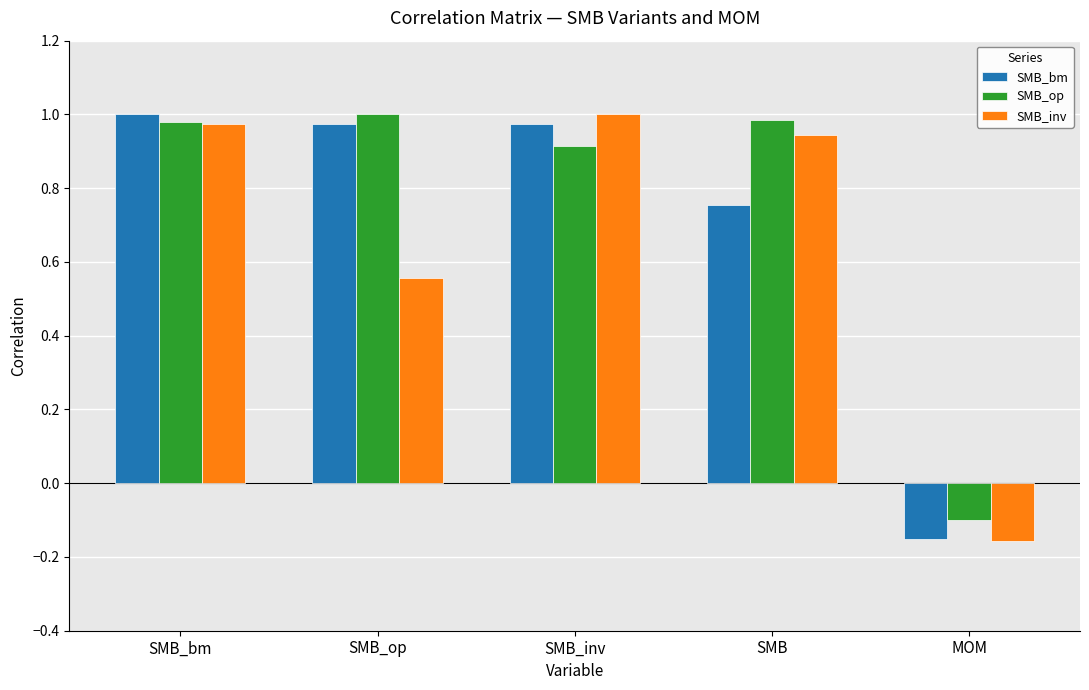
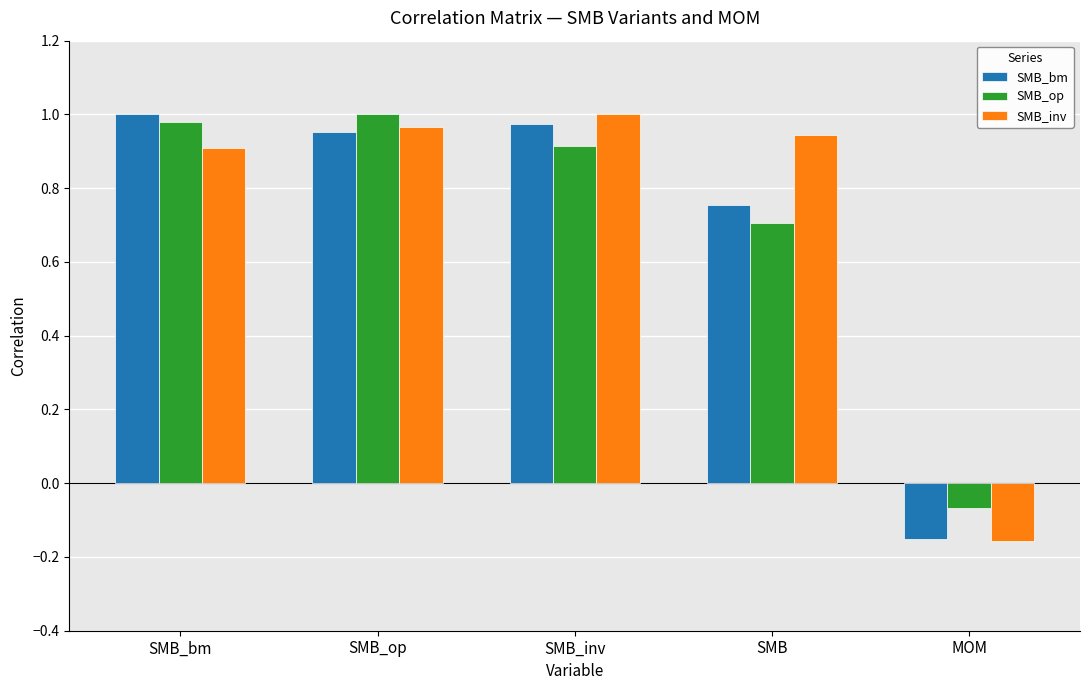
  {
    "SMB_bm": {
      "SMB_bm": 1.00,
-     "SMB_op": 0.97,
+     "SMB_op": 0.95,
      "SMB_inv": 0.97,
      "SMB": 0.76,
      "MOM": -0.15
    },
    "SMB_op": {
      "SMB_bm": 0.98,
      "SMB_op": 1.00,
      "SMB_inv": 0.91,
-     "SMB": 0.98,
-     "MOM": -0.10
+     "SMB": 0.71,
+     "MOM": -0.07
    },
    "SMB_inv": {
-     "SMB_bm": 0.97,
-     "SMB_op": 0.56,
+     "SMB_bm": 0.91,
+     "SMB_op": 0.97,
      "SMB_inv": 1.00,
      "SMB": 0.94,
      "MOM": -0.16
    }
  }
